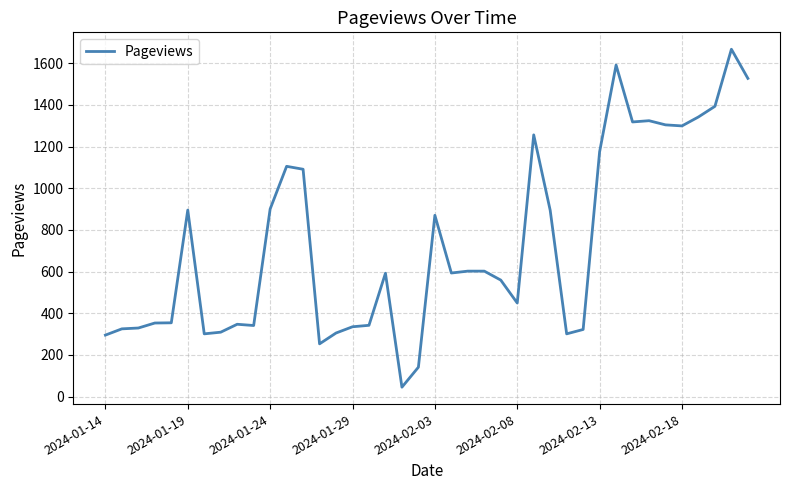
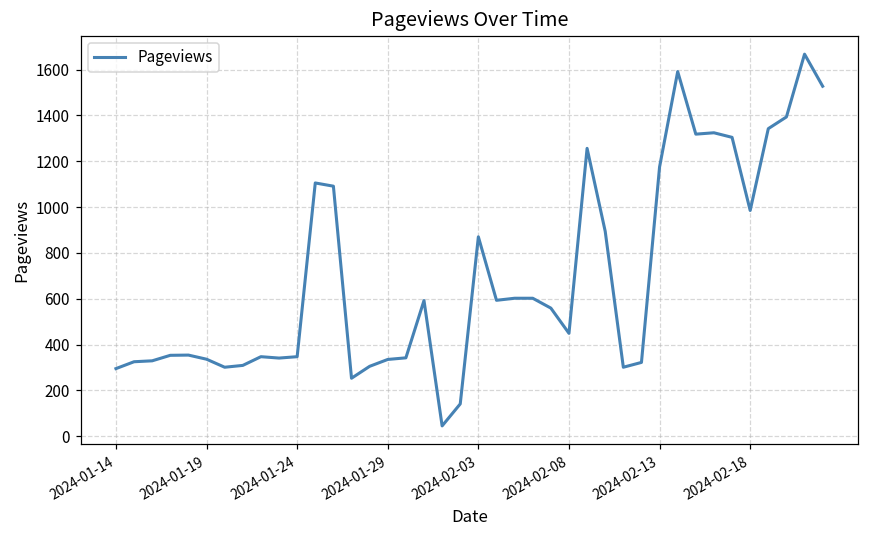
  {
    "2024-01-14": 300,
-   "2024-01-19": 900,
-   "2024-01-24": 900,
+   "2024-01-19": 340,
+   "2024-01-24": 350,
    "2024-01-29": 340,
    "2024-02-03": 870,
    "2024-02-08": 450,
    "2024-02-13": 1180,
-   "2024-02-18": 1300
+   "2024-02-18": 990
  }
